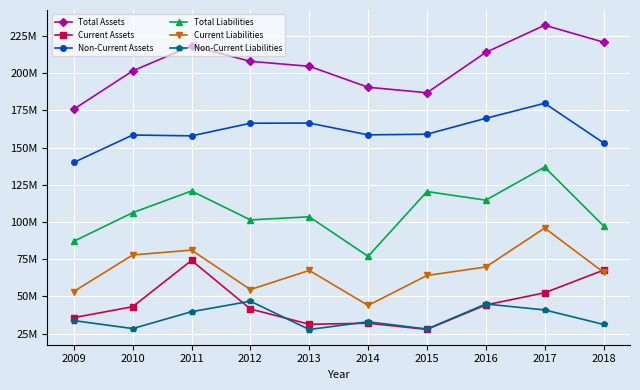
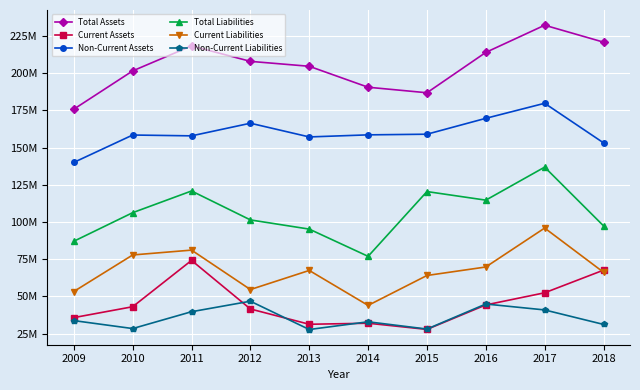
  {
    "Total Assets": {
      "2009": 176000000,
      "2010": 202000000,
      "2012": 208000000,
      "2013": 205000000,
      "2014": 191000000,
      "2015": 187000000,
      "2016": 214000000,
      "2017": 232000000,
      "2018": 221000000
    },
    "Current Assets": {
      "2009": 36000000,
      "2010": 43000000,
      "2011": 74000000,
      "2012": 42000000,
      "2013": 31000000,
      "2017": 52000000
    },
    "Non-Current Assets": {
      "2009": 140000000,
      "2010": 158000000,
      "2011": 158000000,
      "2012": 166000000,
-     "2013": 166000000,
+     "2013": 157000000,
      "2014": 159000000,
      "2015": 159000000,
      "2016": 170000000,
      "2017": 180000000,
      "2018": 153000000
    },
    "Total Liabilities": {
      "2009": 87000000,
      "2010": 106000000,
      "2011": 121000000,
      "2012": 101000000,
-     "2013": 104000000,
+     "2013": 95000000,
      "2014": 77000000,
      "2015": 120000000,
      "2016": 115000000,
      "2017": 137000000,
      "2018": 97000000
    },
    "Current Liabilities": {
      "2009": 53000000,
      "2010": 78000000,
      "2011": 81000000,
      "2012": 55000000,
      "2013": 67000000,
      "2014": 44000000,
      "2015": 64000000,
      "2016": 70000000,
      "2017": 96000000
    },
    "Non-Current Liabilities": {
      "2009": 34000000,
      "2010": 28000000,
      "2011": 40000000,
      "2012": 47000000,
      "2013": 28000000,
      "2017": 41000000,
      "2018": 31000000
    }
  }
